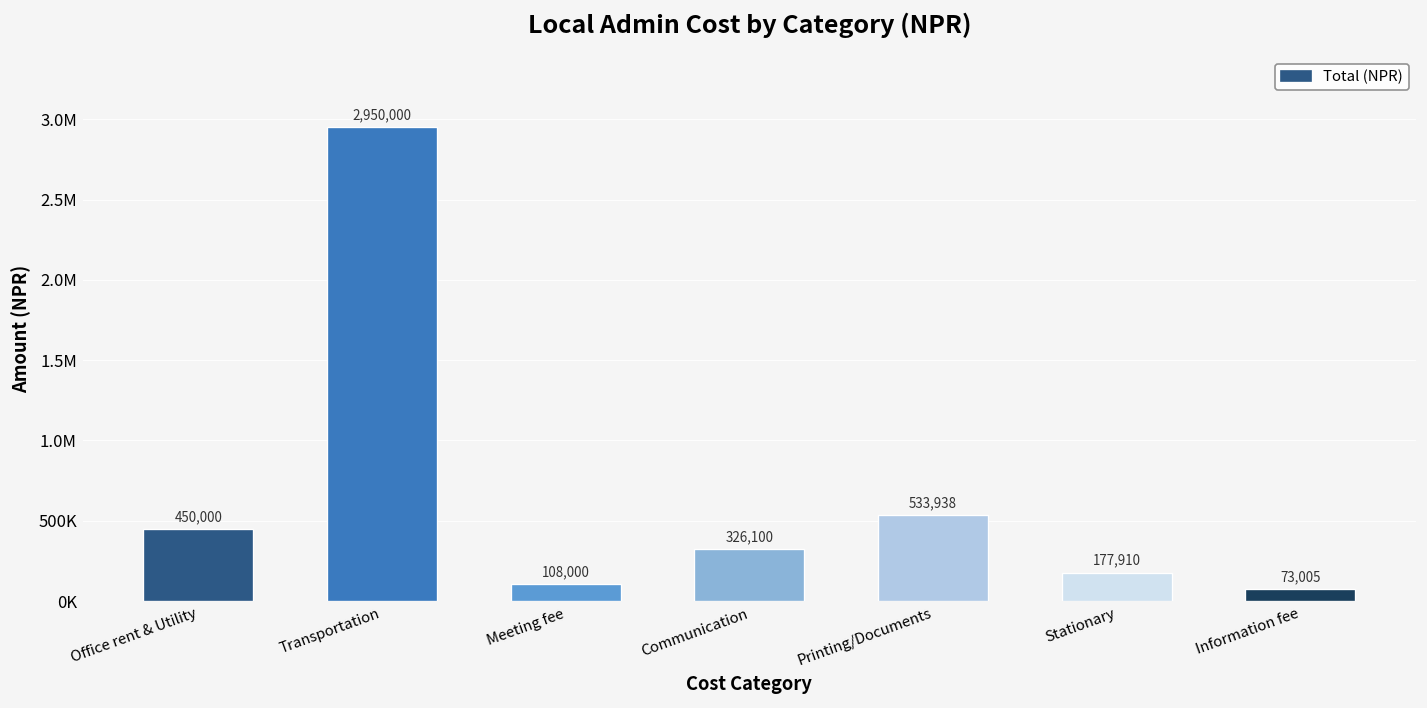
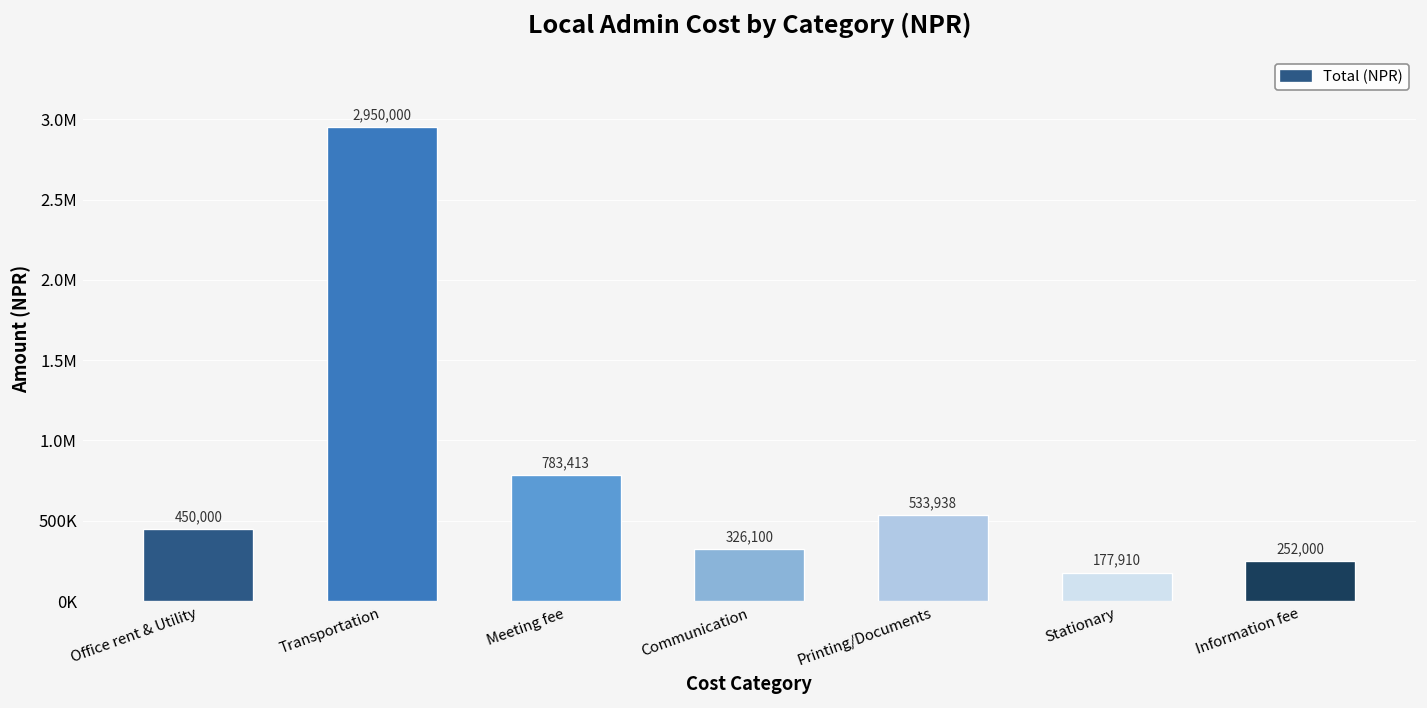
  {
    "Office rent & Utility": "450,000",
    "Transportation": "2,950,000",
-   "Meeting fee": "108,000",
+   "Meeting fee": "783,413",
    "Communication": "326,100",
    "Printing/Documents": "533,938",
    "Stationary": "177,910",
-   "Information fee": "73,005"
+   "Information fee": "252,000"
  }
